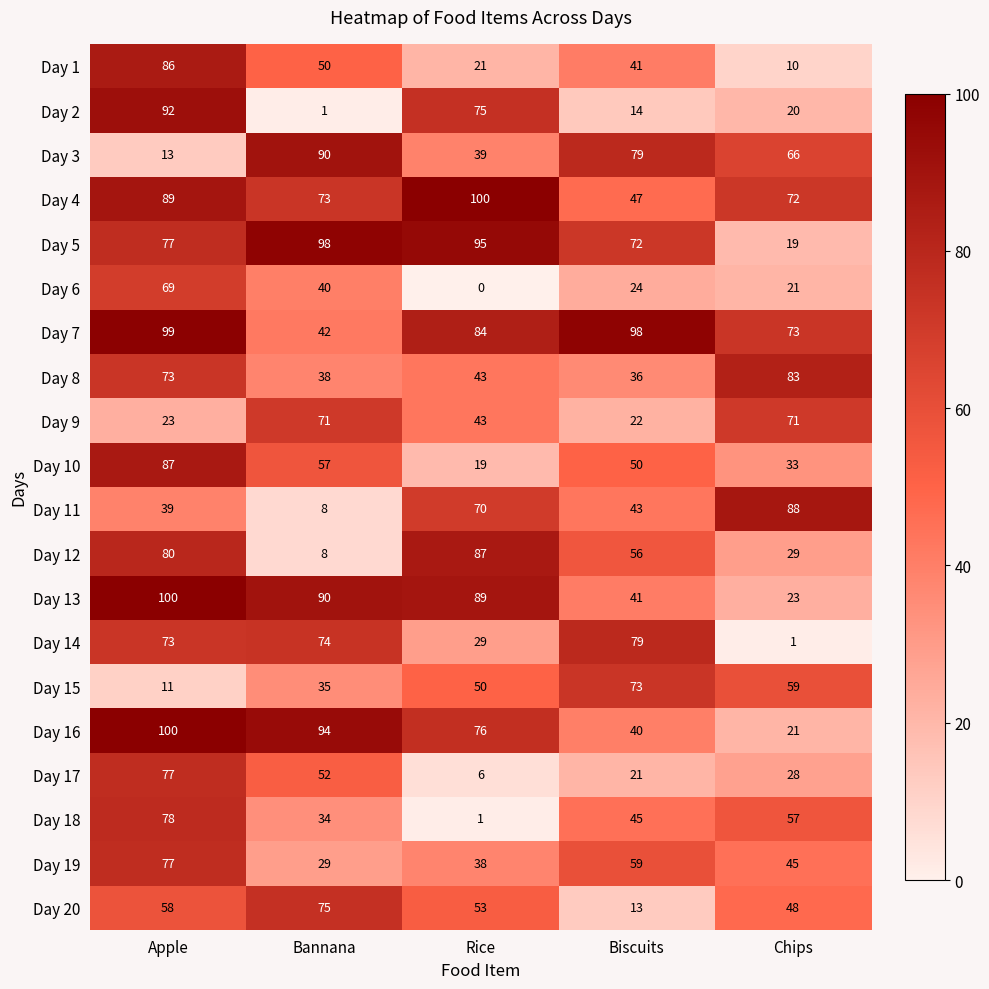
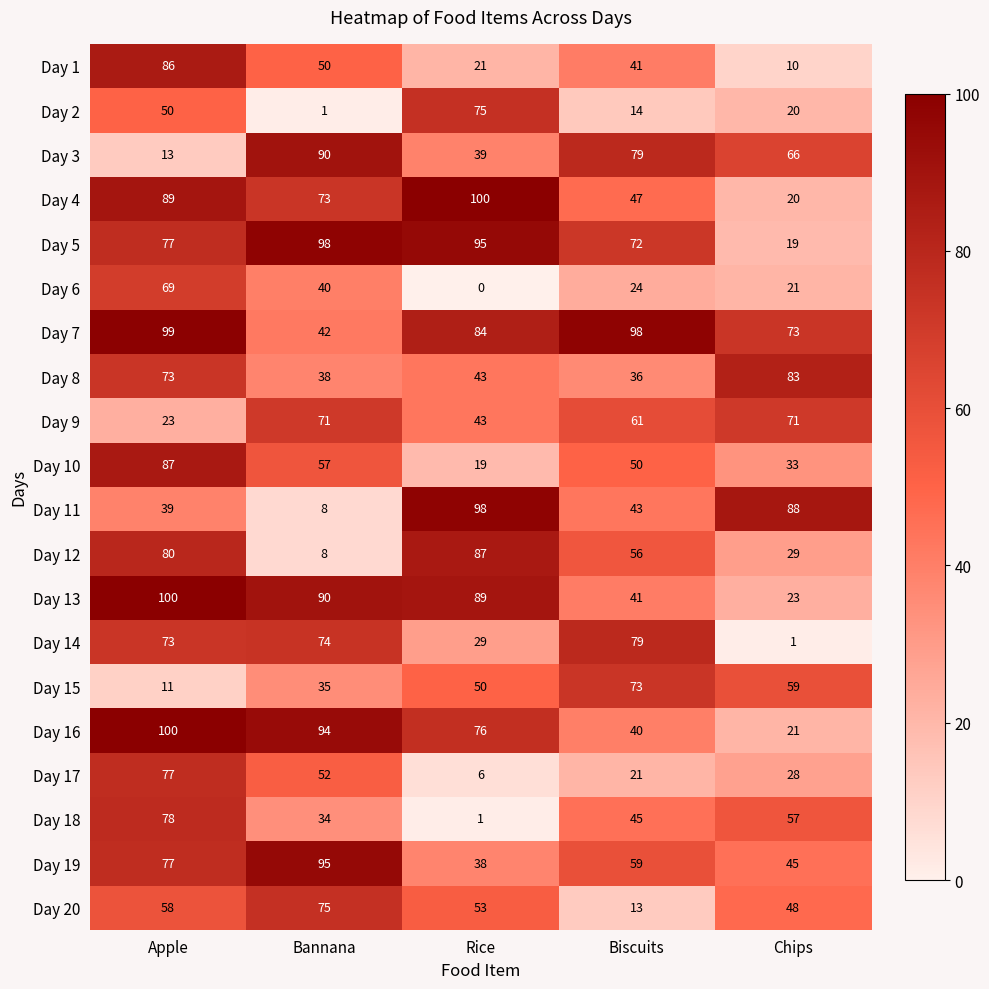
  {
    "Day 1": {
      "Apple": 86,
      "Bannana": 50,
      "Rice": 21,
      "Biscuits": 41,
      "Chips": 10
    },
    "Day 2": {
-     "Apple": 92,
+     "Apple": 50,
      "Bannana": 1,
      "Rice": 75,
      "Biscuits": 14,
      "Chips": 20
    },
    "Day 3": {
      "Apple": 13,
      "Bannana": 90,
      "Rice": 39,
      "Biscuits": 79,
      "Chips": 66
    },
    "Day 4": {
      "Apple": 89,
      "Bannana": 73,
      "Rice": 100,
      "Biscuits": 47,
-     "Chips": 72
+     "Chips": 20
    },
    "Day 5": {
      "Apple": 77,
      "Bannana": 98,
      "Rice": 95,
      "Biscuits": 72,
      "Chips": 19
    },
    "Day 6": {
      "Apple": 69,
      "Bannana": 40,
      "Rice": 0,
      "Biscuits": 24,
      "Chips": 21
    },
    "Day 7": {
      "Apple": 99,
      "Bannana": 42,
      "Rice": 84,
      "Biscuits": 98,
      "Chips": 73
    },
    "Day 8": {
      "Apple": 73,
      "Bannana": 38,
      "Rice": 43,
      "Biscuits": 36,
      "Chips": 83
    },
    "Day 9": {
      "Apple": 23,
      "Bannana": 71,
      "Rice": 43,
-     "Biscuits": 22,
+     "Biscuits": 61,
      "Chips": 71
    },
    "Day 10": {
      "Apple": 87,
      "Bannana": 57,
      "Rice": 19,
      "Biscuits": 50,
      "Chips": 33
    },
    "Day 11": {
      "Apple": 39,
      "Bannana": 8,
-     "Rice": 70,
+     "Rice": 98,
      "Biscuits": 43,
      "Chips": 88
    },
    "Day 12": {
      "Apple": 80,
      "Bannana": 8,
      "Rice": 87,
      "Biscuits": 56,
      "Chips": 29
    },
    "Day 13": {
      "Apple": 100,
      "Bannana": 90,
      "Rice": 89,
      "Biscuits": 41,
      "Chips": 23
    },
    "Day 14": {
      "Apple": 73,
      "Bannana": 74,
      "Rice": 29,
      "Biscuits": 79,
      "Chips": 1
    },
    "Day 15": {
      "Apple": 11,
      "Bannana": 35,
      "Rice": 50,
      "Biscuits": 73,
      "Chips": 59
    },
    "Day 16": {
      "Apple": 100,
      "Bannana": 94,
      "Rice": 76,
      "Biscuits": 40,
      "Chips": 21
    },
    "Day 17": {
      "Apple": 77,
      "Bannana": 52,
      "Rice": 6,
      "Biscuits": 21,
      "Chips": 28
    },
    "Day 18": {
      "Apple": 78,
      "Bannana": 34,
      "Rice": 1,
      "Biscuits": 45,
      "Chips": 57
    },
    "Day 19": {
      "Apple": 77,
-     "Bannana": 29,
+     "Bannana": 95,
      "Rice": 38,
      "Biscuits": 59,
      "Chips": 45
    },
    "Day 20": {
      "Apple": 58,
      "Bannana": 75,
      "Rice": 53,
      "Biscuits": 13,
      "Chips": 48
    }
  }
